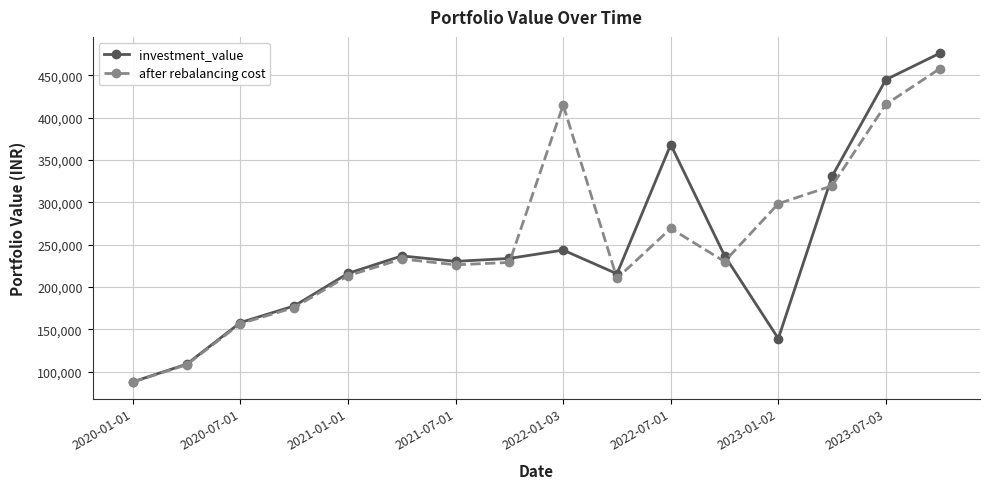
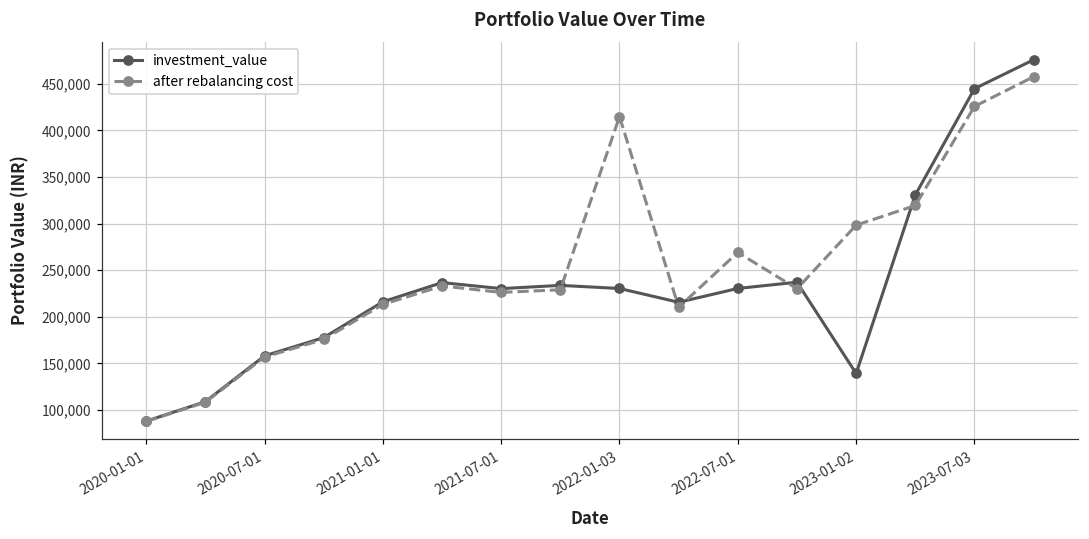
  {
    "investment_value": {
      "2021-07-01": "230,000",
-     "2022-01-03": "240,000",
-     "2022-07-01": "370,000",
+     "2022-01-03": "230,000",
+     "2022-07-01": "230,000",
      "2023-01-02": "140,000",
      "2023-07-03": "440,000"
    },
    "after rebalancing cost": {
      "2021-07-01": "230,000",
      "2022-01-03": "410,000",
      "2022-07-01": "270,000",
      "2023-01-02": "300,000",
-     "2023-07-03": "420,000"
+     "2023-07-03": "430,000"
    }
  }
